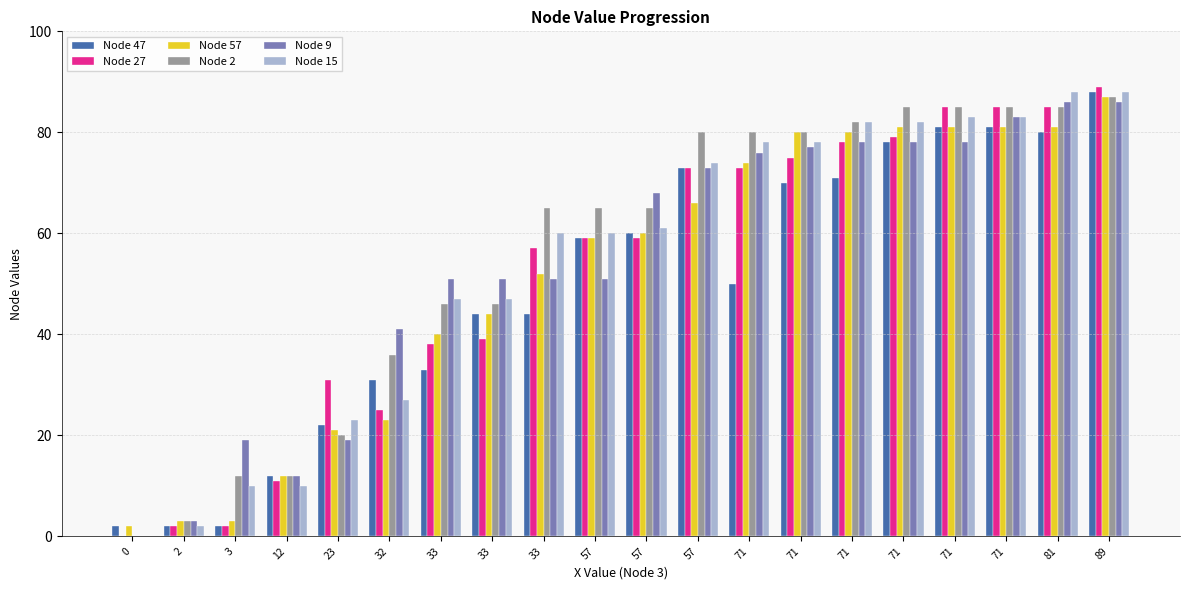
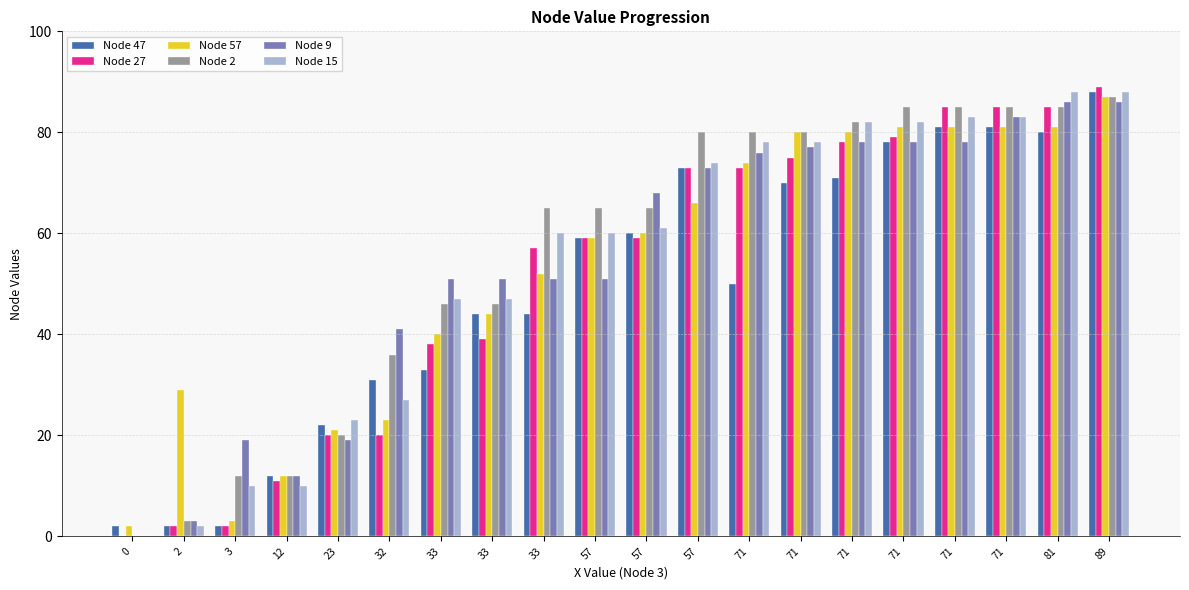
  {
    "Node 47": {
      "0": 2,
      "2": 2,
      "3": 2,
      "12": 12,
      "23": 22,
      "32": 31,
      "81": 80,
      "89": 88
    },
    "Node 27": {
      "0": 0,
      "2": 2,
      "3": 2,
      "12": 11,
-     "23": 31,
-     "32": 25,
+     "23": 20,
+     "32": 20,
      "81": 85,
      "89": 89
    },
    "Node 57": {
      "0": 2,
-     "2": 3,
+     "2": 29,
      "3": 3,
      "12": 12,
      "23": 21,
      "32": 23,
      "81": 81,
      "89": 87
    },
    "Node 15": {
      "0": 0,
      "2": 2,
      "3": 10,
      "12": 10,
      "23": 23,
      "32": 27,
      "81": 88,
      "89": 88
    }
  }
